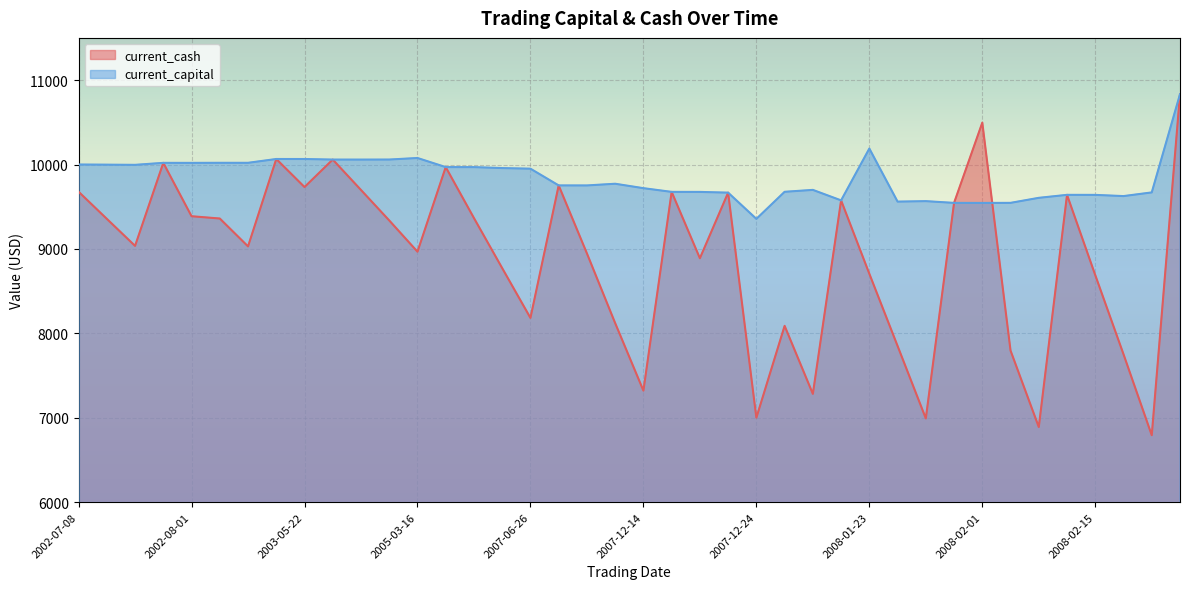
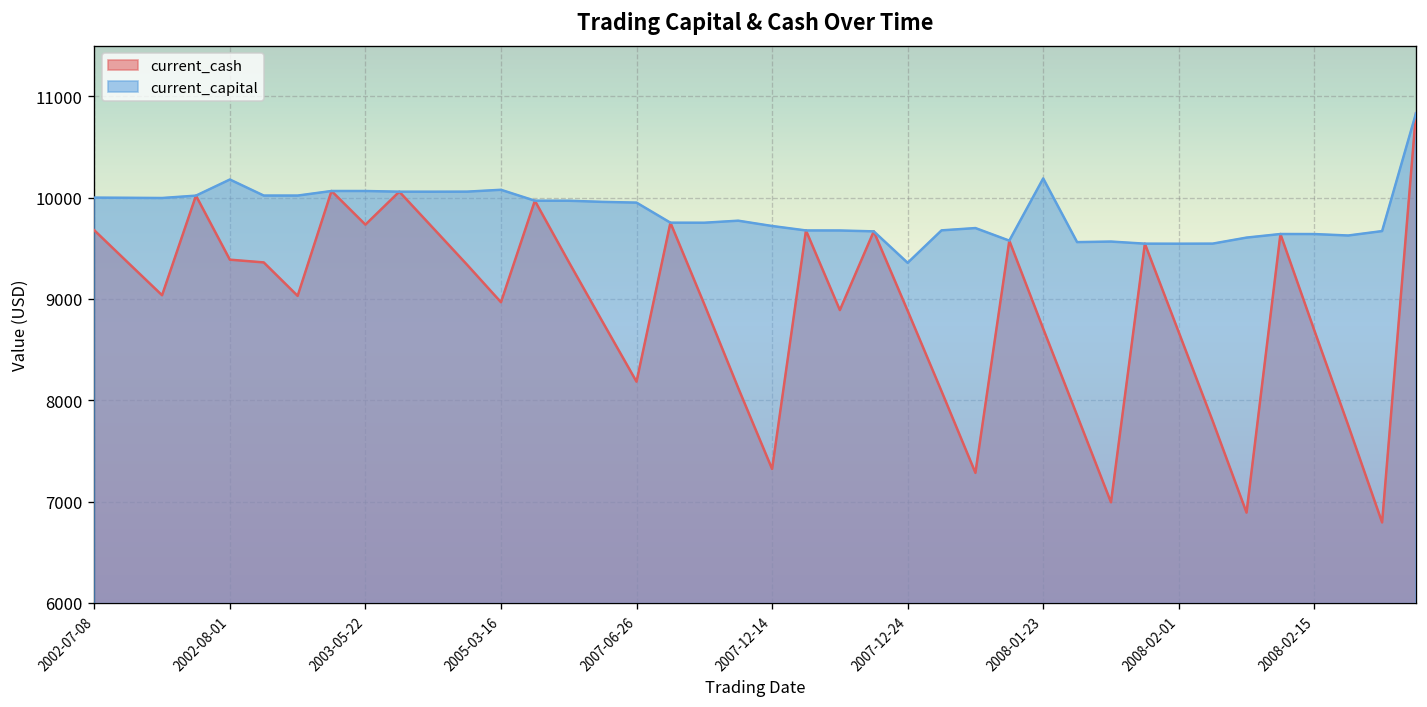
  {
    "current_cash": {
      "2002-07-08": 9700,
      "2002-08-01": 9400,
      "2003-05-22": 9700,
      "2005-03-16": 9000,
      "2007-06-26": 8200,
      "2007-12-14": 7300,
-     "2007-12-24": 7000,
+     "2007-12-24": 8900,
      "2008-01-23": 8700,
-     "2008-02-01": 10500,
+     "2008-02-01": 8700,
      "2008-02-15": 8700
    },
    "current_capital": {
      "2002-07-08": 10000,
-     "2002-08-01": 10000,
+     "2002-08-01": 10200,
      "2003-05-22": 10100,
      "2005-03-16": 10100,
      "2007-06-26": 10000,
      "2007-12-14": 9700,
      "2007-12-24": 9400,
      "2008-01-23": 10200,
      "2008-02-01": 9500,
      "2008-02-15": 9600
    }
  }
